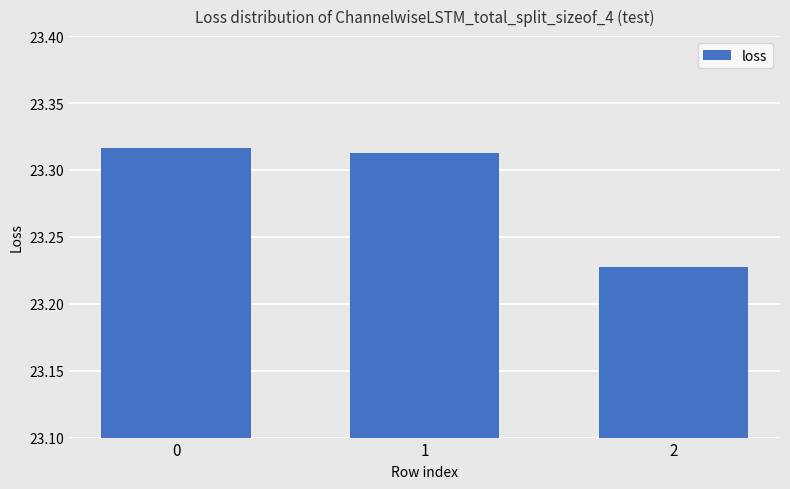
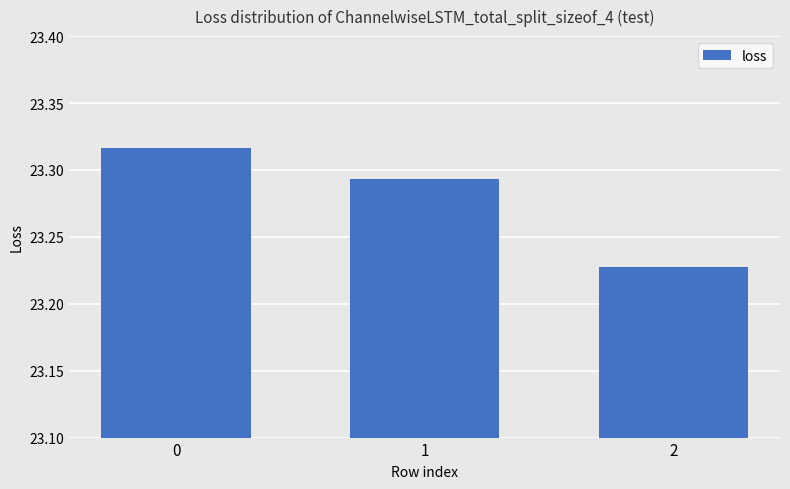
  {
    "0": 23.316,
-   "1": 23.313,
+   "1": 23.293,
    "2": 23.227
  }
